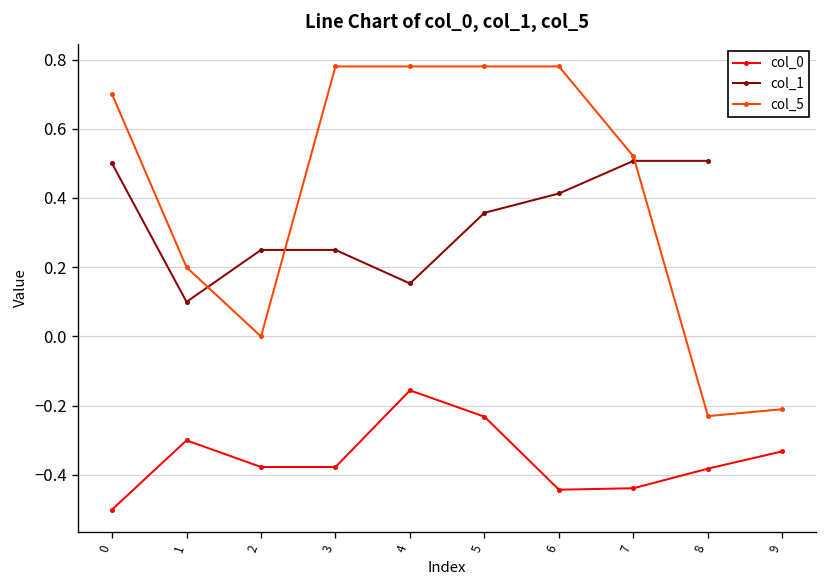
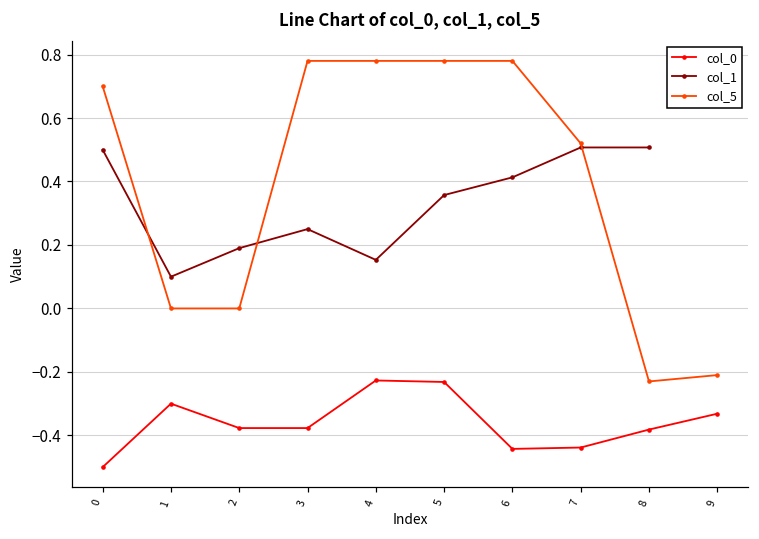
  {
    "col_0": {
      "0": -0.50,
      "1": -0.30,
      "2": -0.38,
      "3": -0.38,
-     "4": -0.16,
+     "4": -0.23,
      "5": -0.23,
      "6": -0.44,
      "7": -0.44,
      "8": -0.38,
      "9": -0.33
    },
    "col_1": {
      "0": 0.50,
      "1": 0.10,
-     "2": 0.25,
+     "2": 0.19,
      "3": 0.25,
      "4": 0.15,
      "5": 0.36,
      "6": 0.41,
      "7": 0.51,
      "8": 0.51
    },
    "col_5": {
      "0": 0.7,
-     "1": 0.2,
+     "1": 0.0,
      "2": 0.0,
      "3": 0.78,
      "4": 0.78,
      "5": 0.78,
      "6": 0.78,
      "7": 0.52,
      "8": -0.23,
      "9": -0.21
    }
  }
